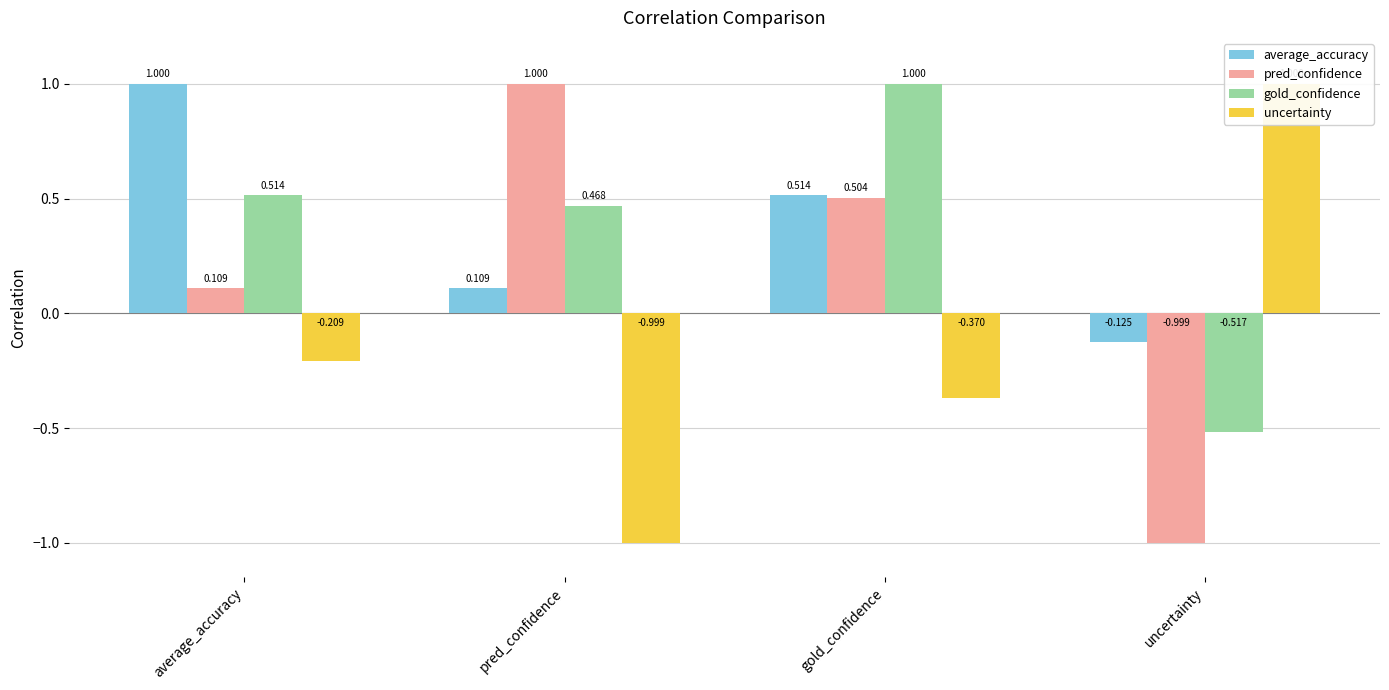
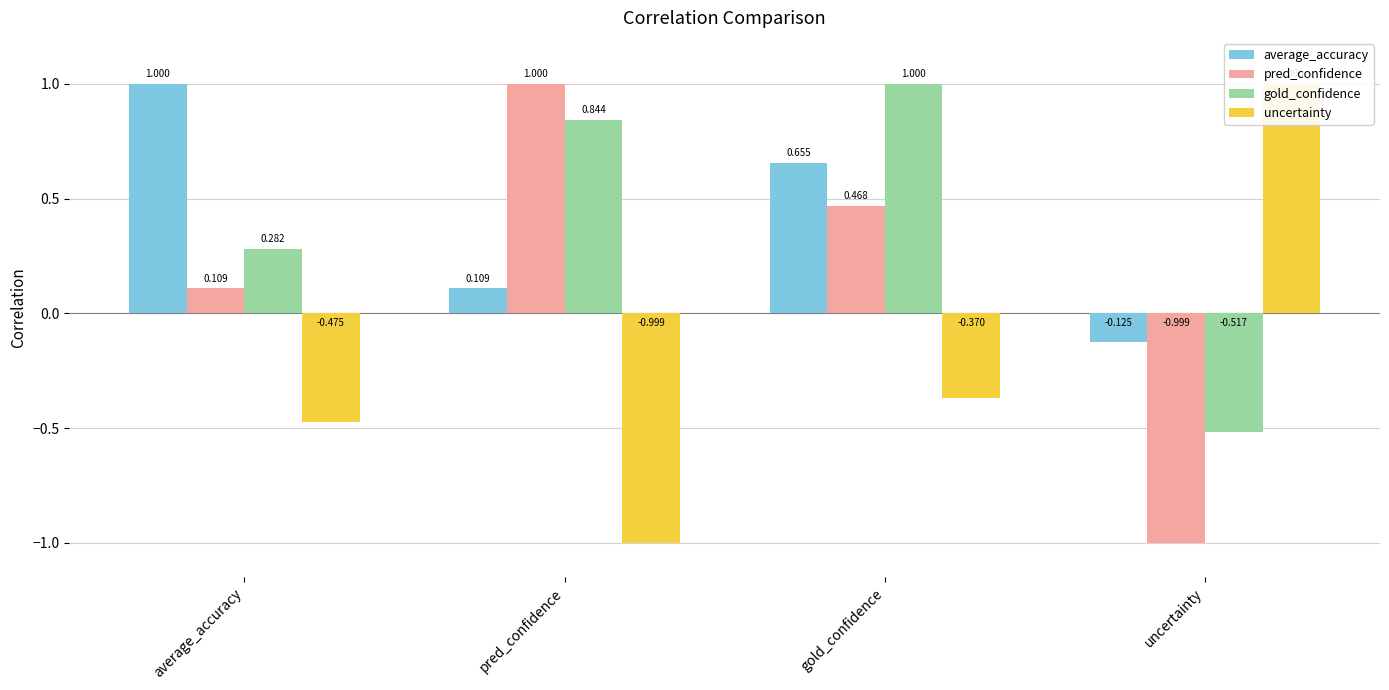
  {
    "average_accuracy": {
      "average_accuracy": 1.000,
      "pred_confidence": 0.109,
-     "gold_confidence": 0.514,
+     "gold_confidence": 0.655,
      "uncertainty": -0.125
    },
    "pred_confidence": {
      "average_accuracy": 0.109,
      "pred_confidence": 1.000,
-     "gold_confidence": 0.504,
+     "gold_confidence": 0.468,
      "uncertainty": -0.999
    },
    "gold_confidence": {
-     "average_accuracy": 0.514,
-     "pred_confidence": 0.468,
+     "average_accuracy": 0.282,
+     "pred_confidence": 0.844,
      "gold_confidence": 1.000,
      "uncertainty": -0.517
    },
    "uncertainty": {
-     "average_accuracy": -0.209,
+     "average_accuracy": -0.475,
      "pred_confidence": -0.999,
      "gold_confidence": -0.370
    }
  }
